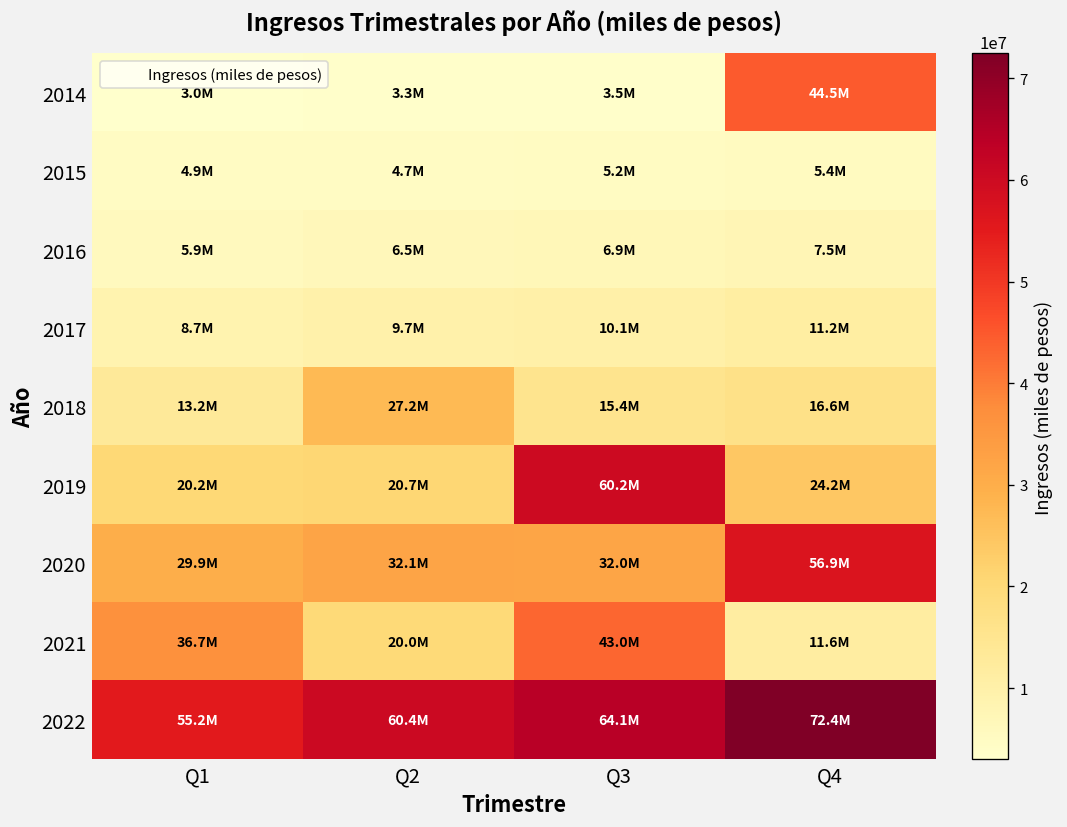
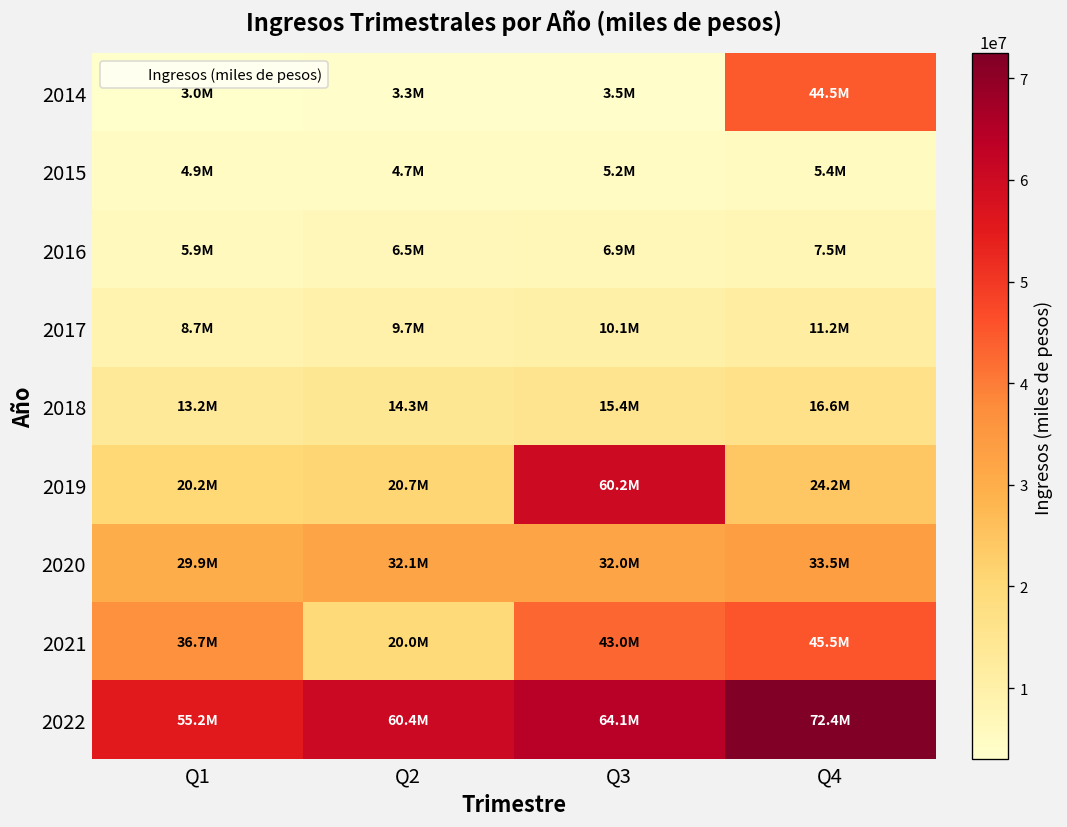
  {
    "2014": {
      "Q2": "3.3M",
      "Q3": "3.5M",
      "Q4": "44.5M"
    },
    "2015": {
      "Q1": "4.9M",
      "Q2": "4.7M",
      "Q3": "5.2M",
      "Q4": "5.4M"
    },
    "2016": {
      "Q1": "5.9M",
      "Q2": "6.5M",
      "Q3": "6.9M",
      "Q4": "7.5M"
    },
    "2017": {
      "Q1": "8.7M",
      "Q2": "9.7M",
      "Q3": "10.1M",
      "Q4": "11.2M"
    },
    "2018": {
      "Q1": "13.2M",
-     "Q2": "27.2M",
+     "Q2": "14.3M",
      "Q3": "15.4M",
      "Q4": "16.6M"
    },
    "2019": {
      "Q1": "20.2M",
      "Q2": "20.7M",
      "Q3": "60.2M",
      "Q4": "24.2M"
    },
    "2020": {
      "Q1": "29.9M",
      "Q2": "32.1M",
      "Q3": "32.0M",
-     "Q4": "56.9M"
+     "Q4": "33.5M"
    },
    "2021": {
      "Q1": "36.7M",
      "Q2": "20.0M",
      "Q3": "43.0M",
-     "Q4": "11.6M"
+     "Q4": "45.5M"
    },
    "2022": {
      "Q1": "55.2M",
      "Q2": "60.4M",
      "Q3": "64.1M",
      "Q4": "72.4M"
    }
  }
